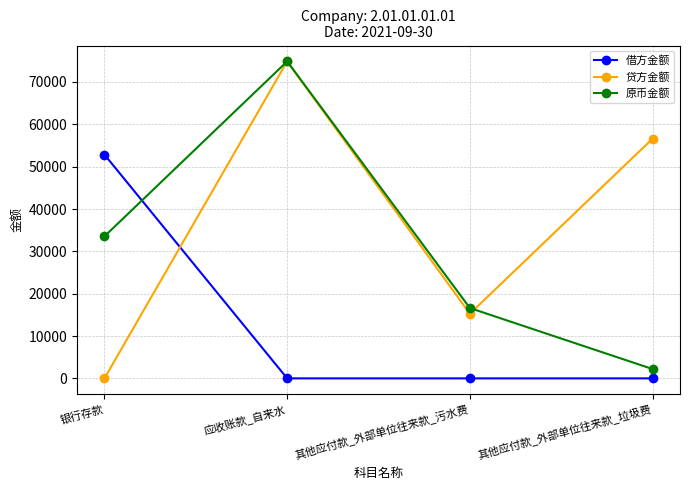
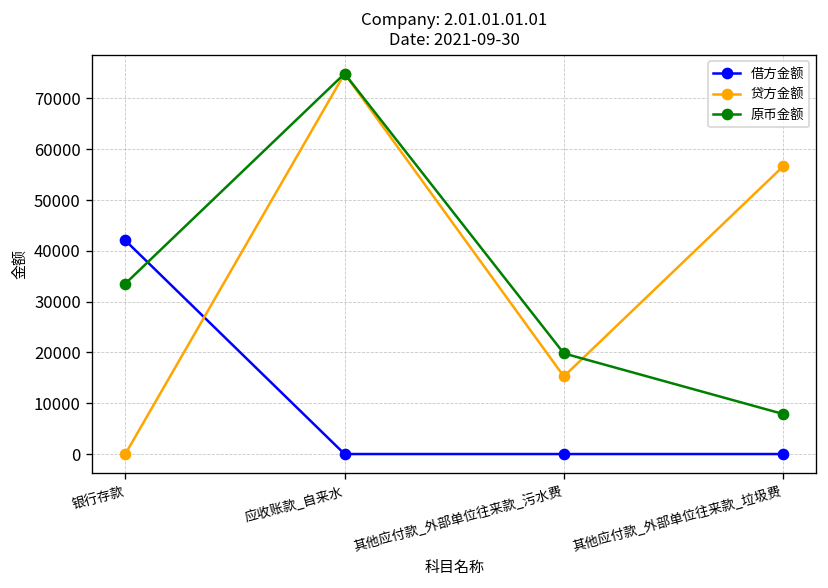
  {
    "借方金额": {
-     "银行存款": 53000,
+     "银行存款": 42000,
      "应收账款_自来水": 0,
      "其他应付款_外部单位往来款_污水费": 0,
      "其他应付款_外部单位往来款_垃圾费": 0
    },
    "贷方金额": {
      "银行存款": 0,
      "其他应付款_外部单位往来款_污水费": 15000,
      "其他应付款_外部单位往来款_垃圾费": 57000
    },
    "原币金额": {
      "银行存款": 34000,
-     "其他应付款_外部单位往来款_污水费": 17000,
-     "其他应付款_外部单位往来款_垃圾费": 2000
+     "其他应付款_外部单位往来款_污水费": 20000,
+     "其他应付款_外部单位往来款_垃圾费": 8000
    }
  }
